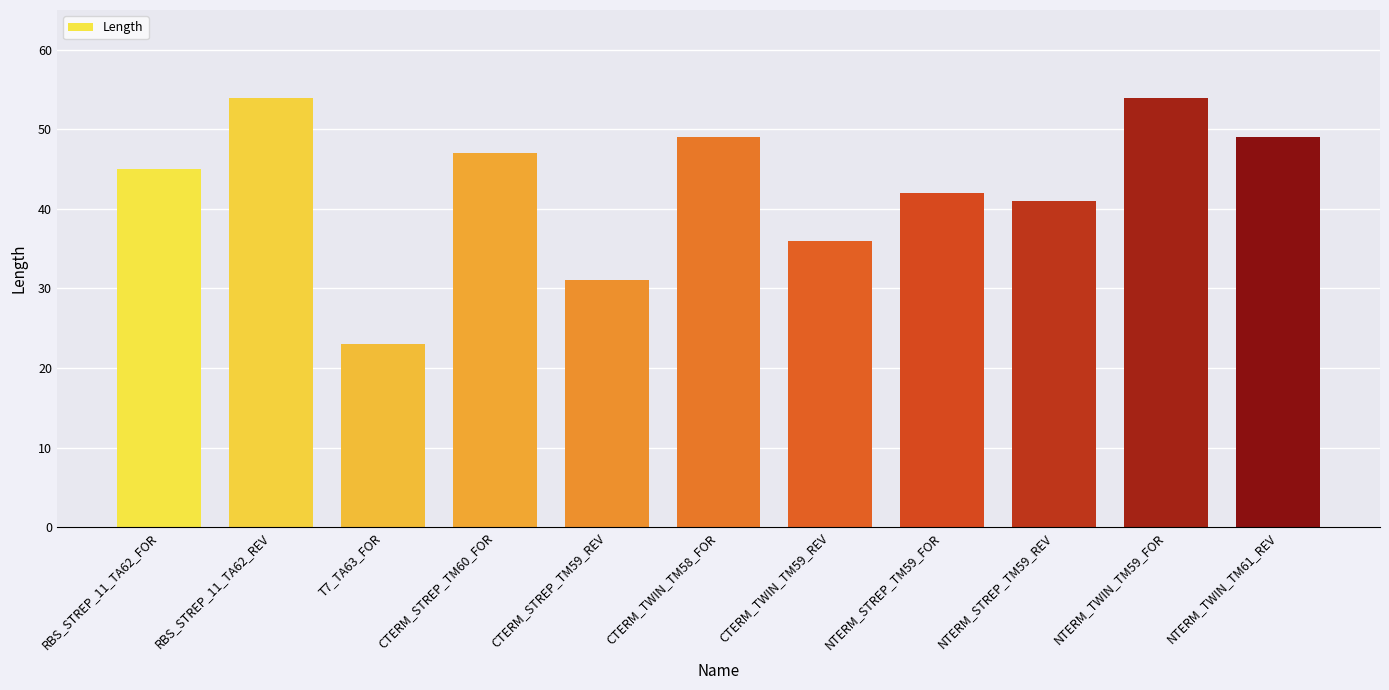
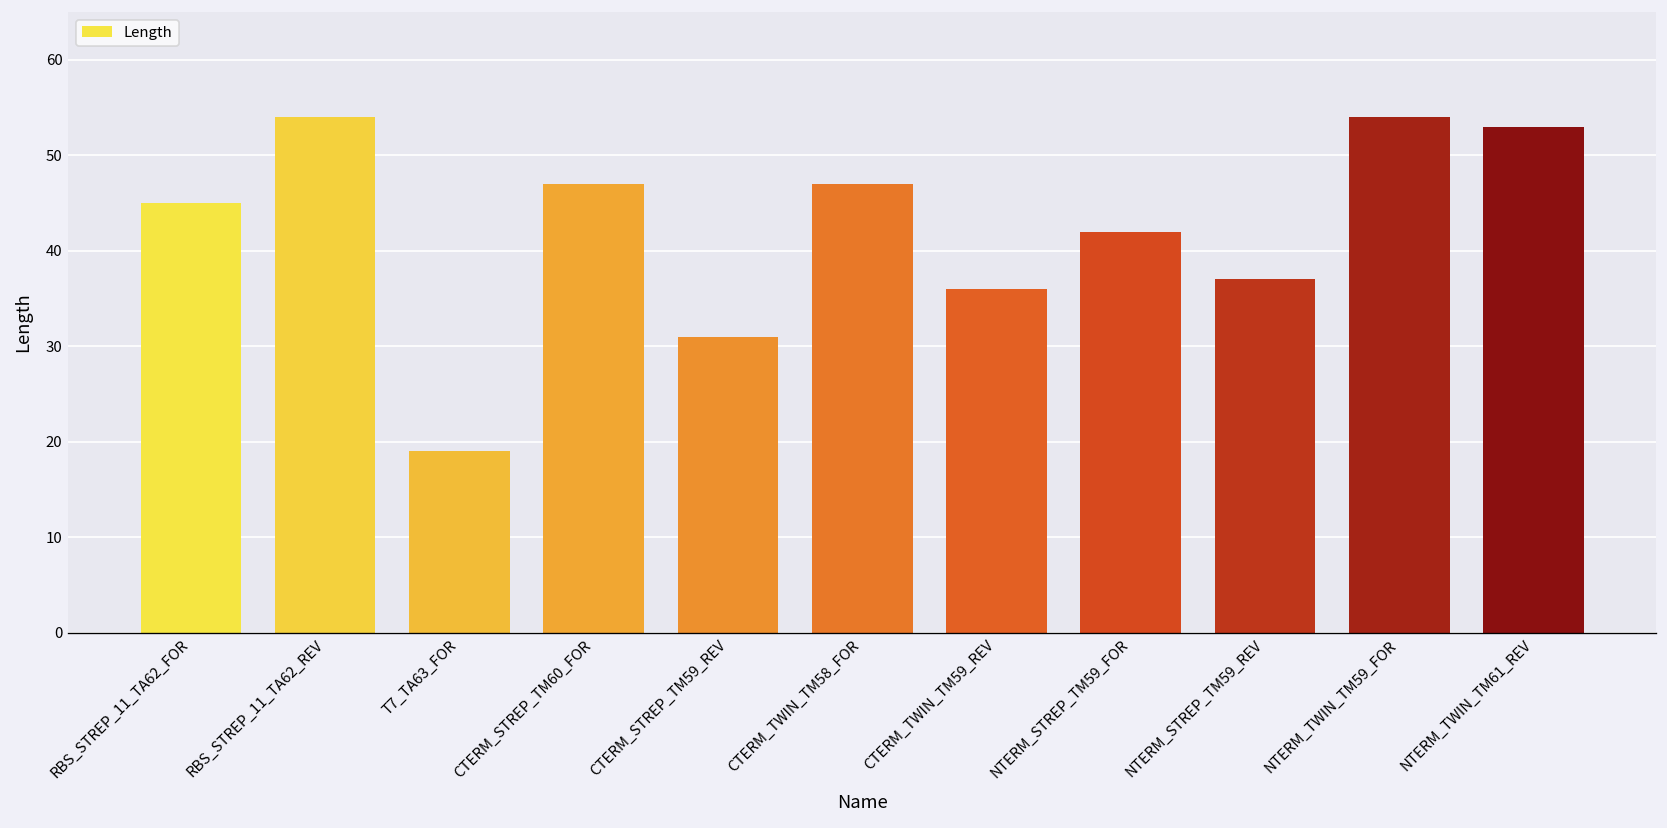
  {
    "RBS_STREP_11_TA62_FOR": 45,
    "RBS_STREP_11_TA62_REV": 54,
-   "T7_TA63_FOR": 23,
+   "T7_TA63_FOR": 19,
    "CTERM_STREP_TM60_FOR": 47,
    "CTERM_STREP_TM59_REV": 31,
-   "CTERM_TWIN_TM58_FOR": 49,
+   "CTERM_TWIN_TM58_FOR": 47,
    "CTERM_TWIN_TM59_REV": 36,
    "NTERM_STREP_TM59_FOR": 42,
-   "NTERM_STREP_TM59_REV": 41,
+   "NTERM_STREP_TM59_REV": 37,
    "NTERM_TWIN_TM59_FOR": 54,
-   "NTERM_TWIN_TM61_REV": 49
+   "NTERM_TWIN_TM61_REV": 53
  }
